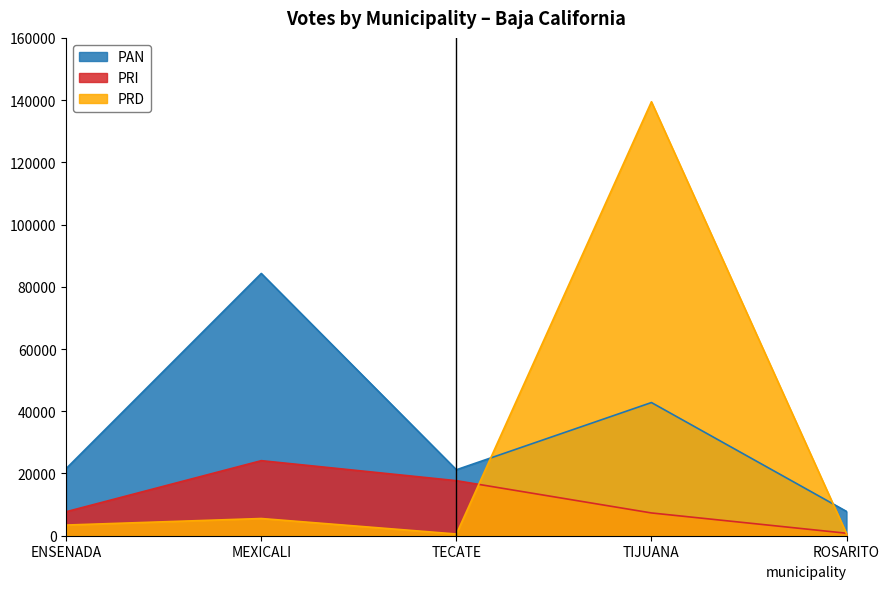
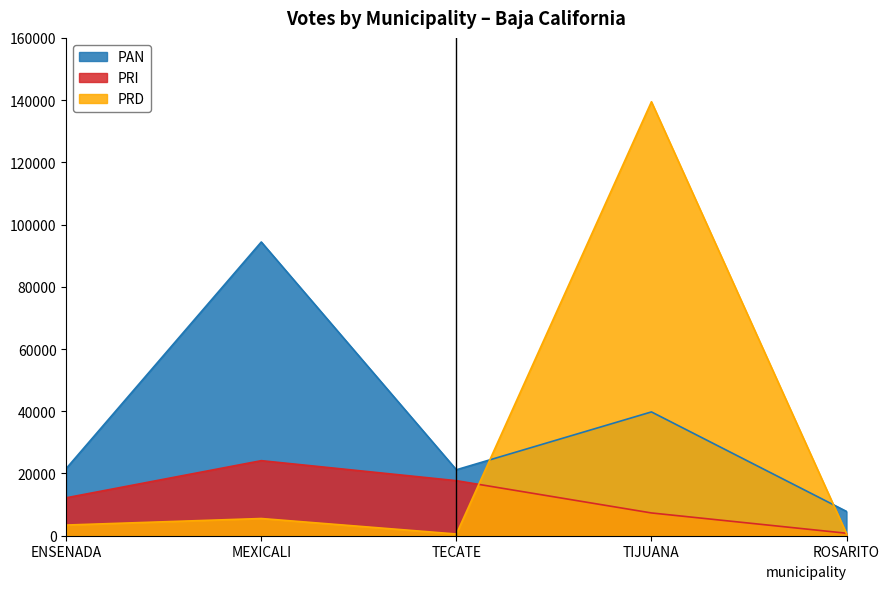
  {
    "PAN": {
      "ENSENADA": 22000,
-     "MEXICALI": 84000,
+     "MEXICALI": 94000,
      "TECATE": 21000,
-     "TIJUANA": 43000,
+     "TIJUANA": 40000,
      "ROSARITO": 8000
    },
    "PRI": {
-     "ENSENADA": 8000,
+     "ENSENADA": 12000,
      "MEXICALI": 24000,
      "TECATE": 18000,
      "TIJUANA": 7000
    },
    "PRD": {
      "ENSENADA": 3000,
      "MEXICALI": 6000,
      "TECATE": 1000,
      "TIJUANA": 139000
    }
  }
